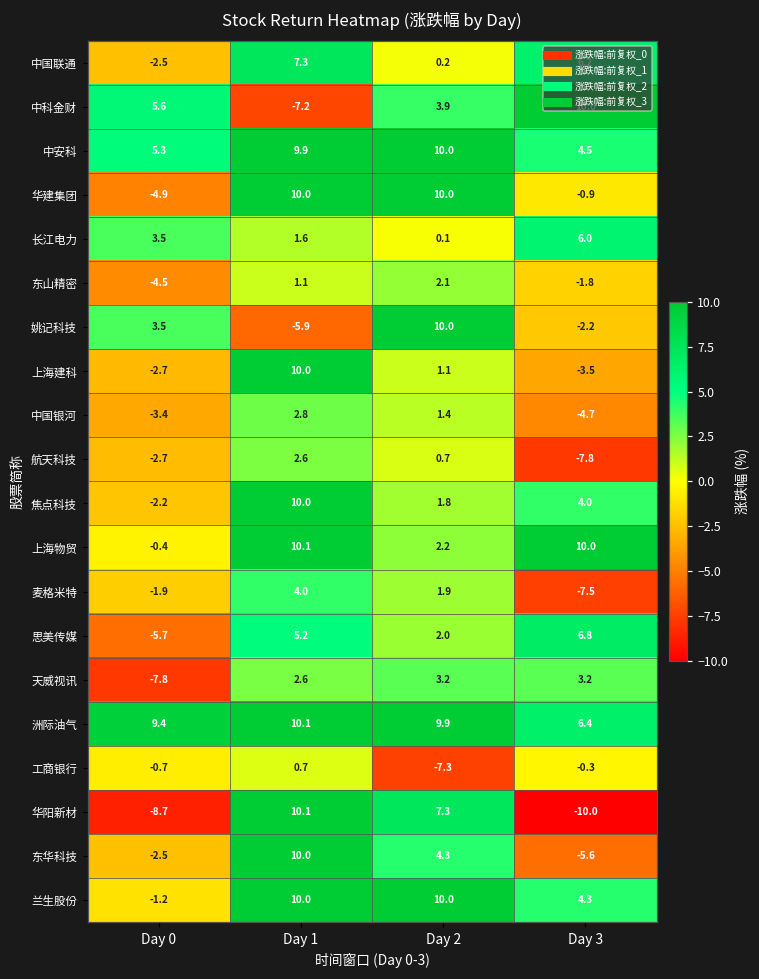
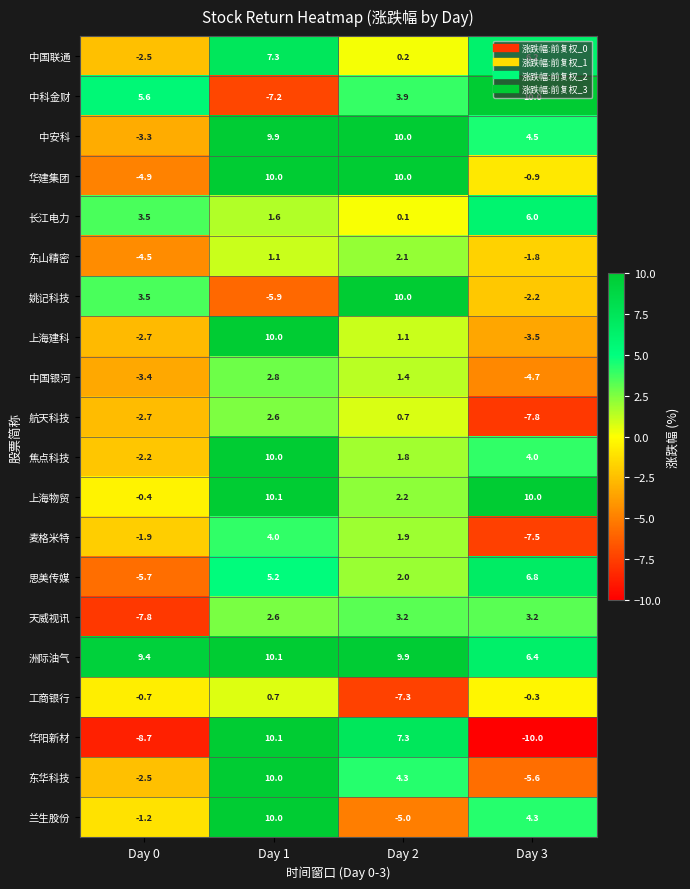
  {
    "中国联通": {
      "Day 0": -2.5,
      "Day 1": 7.3,
      "Day 2": 0.2
    },
    "中科金财": {
      "Day 0": 5.6,
      "Day 1": -7.2,
      "Day 2": 3.9
    },
    "中安科": {
-     "Day 0": 5.3,
+     "Day 0": -3.3,
      "Day 1": 9.9,
      "Day 2": 10.0,
      "Day 3": 4.5
    },
    "华建集团": {
      "Day 0": -4.9,
      "Day 1": 10.0,
      "Day 2": 10.0,
      "Day 3": -0.9
    },
    "长江电力": {
      "Day 0": 3.5,
      "Day 1": 1.6,
      "Day 2": 0.1,
      "Day 3": 6.0
    },
    "东山精密": {
      "Day 0": -4.5,
      "Day 1": 1.1,
      "Day 2": 2.1,
      "Day 3": -1.8
    },
    "姚记科技": {
      "Day 0": 3.5,
      "Day 1": -5.9,
      "Day 2": 10.0,
      "Day 3": -2.2
    },
    "上海建科": {
      "Day 0": -2.7,
      "Day 1": 10.0,
      "Day 2": 1.1,
      "Day 3": -3.5
    },
    "中国银河": {
      "Day 0": -3.4,
      "Day 1": 2.8,
      "Day 2": 1.4,
      "Day 3": -4.7
    },
    "航天科技": {
      "Day 0": -2.7,
      "Day 1": 2.6,
      "Day 2": 0.7,
      "Day 3": -7.8
    },
    "焦点科技": {
      "Day 0": -2.2,
      "Day 1": 10.0,
      "Day 2": 1.8,
      "Day 3": 4.0
    },
    "上海物贸": {
      "Day 0": -0.4,
      "Day 1": 10.1,
      "Day 2": 2.2,
      "Day 3": 10.0
    },
    "麦格米特": {
      "Day 0": -1.9,
      "Day 1": 4.0,
      "Day 2": 1.9,
      "Day 3": -7.5
    },
    "思美传媒": {
      "Day 0": -5.7,
      "Day 1": 5.2,
      "Day 2": 2.0,
      "Day 3": 6.8
    },
    "天威视讯": {
      "Day 0": -7.8,
      "Day 1": 2.6,
      "Day 2": 3.2,
      "Day 3": 3.2
    },
    "洲际油气": {
      "Day 0": 9.4,
      "Day 1": 10.1,
      "Day 2": 9.9,
      "Day 3": 6.4
    },
    "工商银行": {
      "Day 0": -0.7,
      "Day 1": 0.7,
      "Day 2": -7.3,
      "Day 3": -0.3
    },
    "华阳新材": {
      "Day 0": -8.7,
      "Day 1": 10.1,
      "Day 2": 7.3,
      "Day 3": -10.0
    },
    "东华科技": {
      "Day 0": -2.5,
      "Day 1": 10.0,
      "Day 2": 4.3,
      "Day 3": -5.6
    },
    "兰生股份": {
      "Day 0": -1.2,
      "Day 1": 10.0,
-     "Day 2": 10.0,
+     "Day 2": -5.0,
      "Day 3": 4.3
    }
  }
